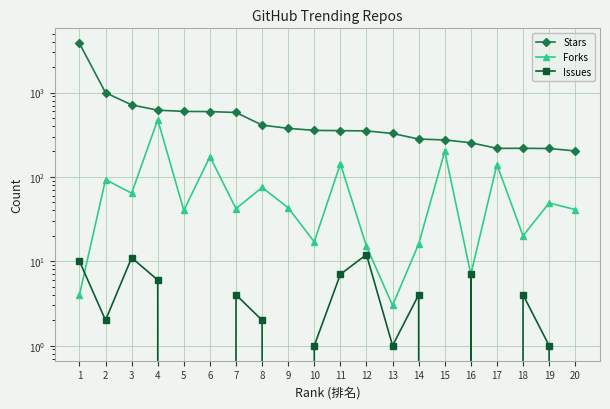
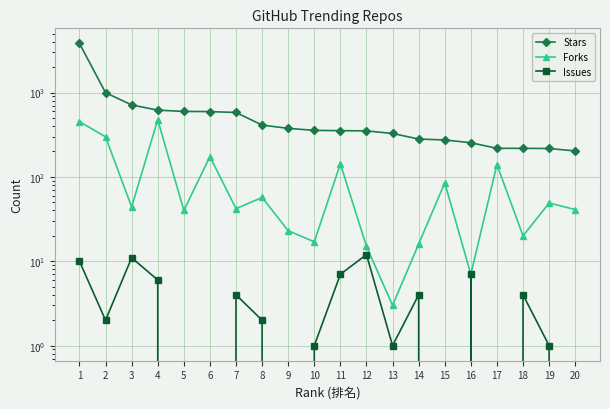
  {
    "Forks": {
-     "1": 4,
-     "2": 90,
-     "3": 60,
+     "1": 500,
+     "2": 300,
+     "3": 40,
      "4": 500,
      "5": 40,
      "6": 170,
      "7": 40,
-     "8": 80,
-     "9": 40,
+     "8": 60,
+     "9": 23,
      "10": 17,
      "11": 140,
      "12": 15,
      "13": 3,
      "14": 16,
-     "15": 200,
+     "15": 90,
      "17": 140,
      "18": 20,
      "19": 50,
      "20": 40
    }
  }
